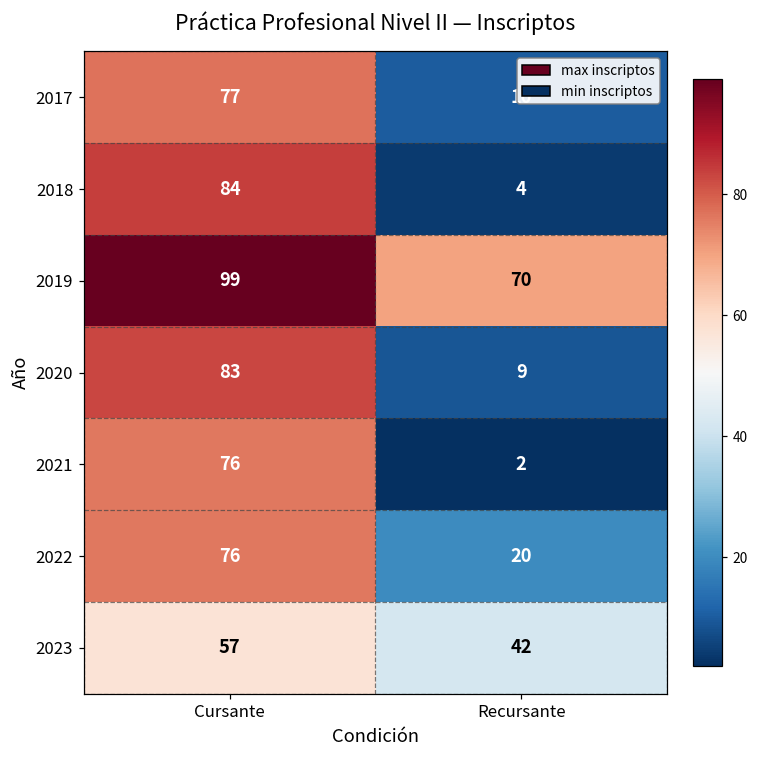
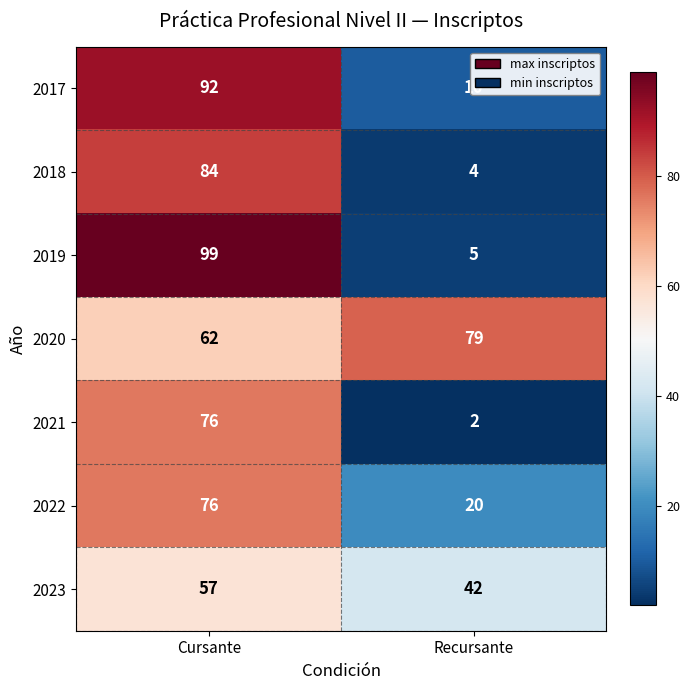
  {
    "2017": {
-     "Cursante": 77
+     "Cursante": 92
    },
    "2018": {
      "Cursante": 84,
      "Recursante": 4
    },
    "2019": {
      "Cursante": 99,
-     "Recursante": 70
+     "Recursante": 5
    },
    "2020": {
-     "Cursante": 83,
-     "Recursante": 9
+     "Cursante": 62,
+     "Recursante": 79
    },
    "2021": {
      "Cursante": 76,
      "Recursante": 2
    },
    "2022": {
      "Cursante": 76,
      "Recursante": 20
    },
    "2023": {
      "Cursante": 57,
      "Recursante": 42
    }
  }
